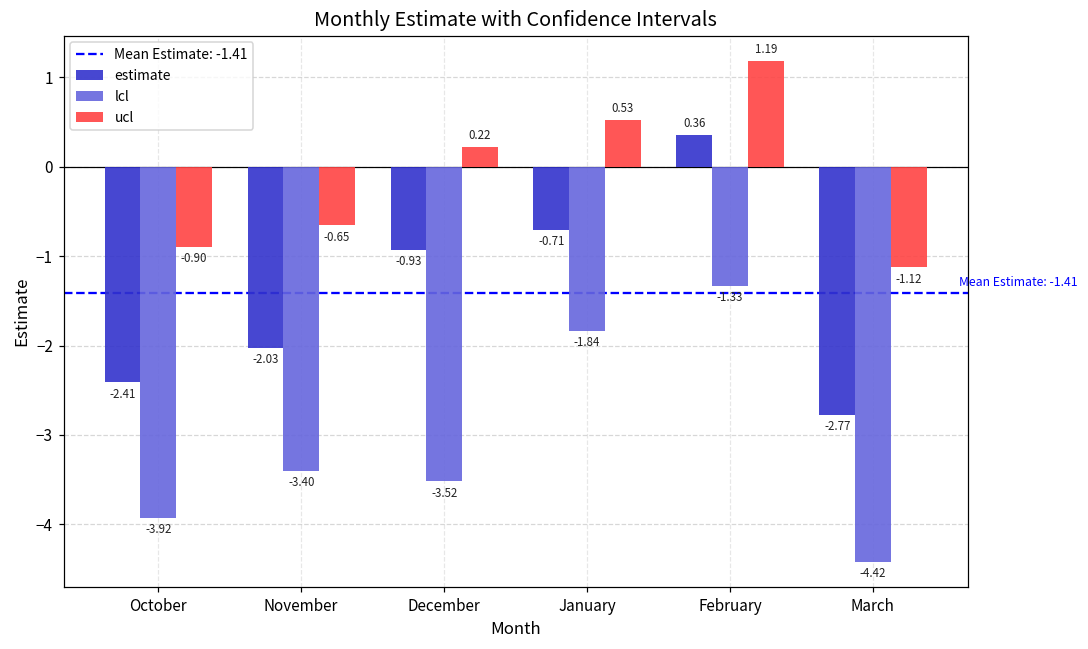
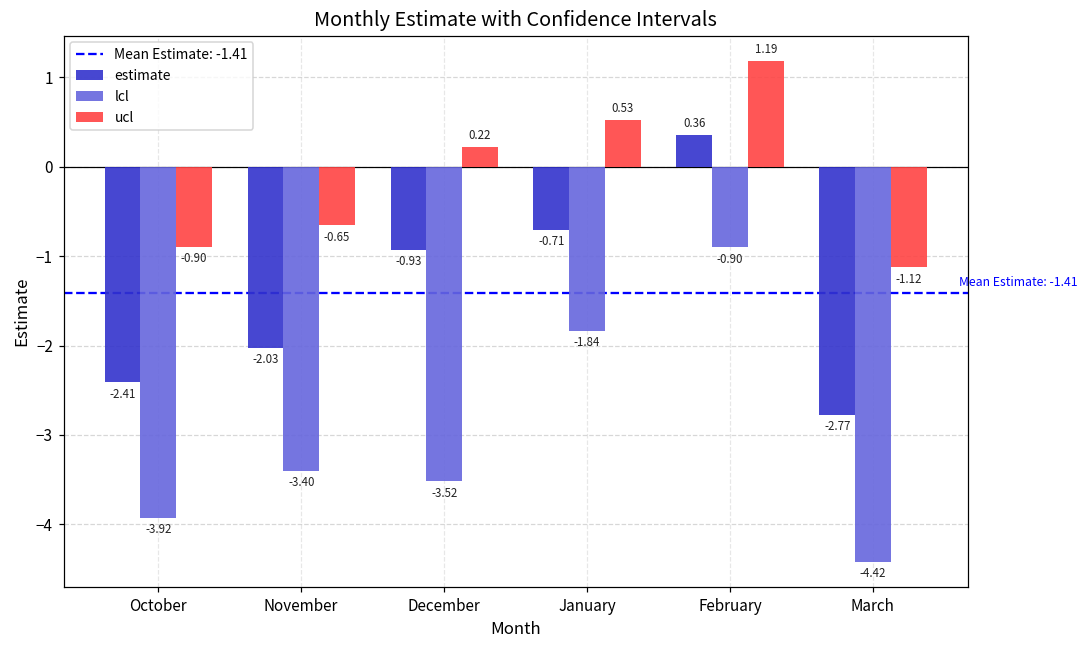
  {
    "estimate": {
      "October": -2.41,
      "November": -2.03,
      "December": -0.93,
      "January": -0.71,
      "February": 0.36,
      "March": -2.77
    },
    "lcl": {
      "October": -3.92,
      "November": -3.40,
      "December": -3.52,
      "January": -1.84,
-     "February": -1.33,
+     "February": -0.90,
      "March": -4.42
    },
    "ucl": {
      "October": -0.90,
      "November": -0.65,
      "December": 0.22,
      "January": 0.53,
      "February": 1.19,
      "March": -1.12
    }
  }
